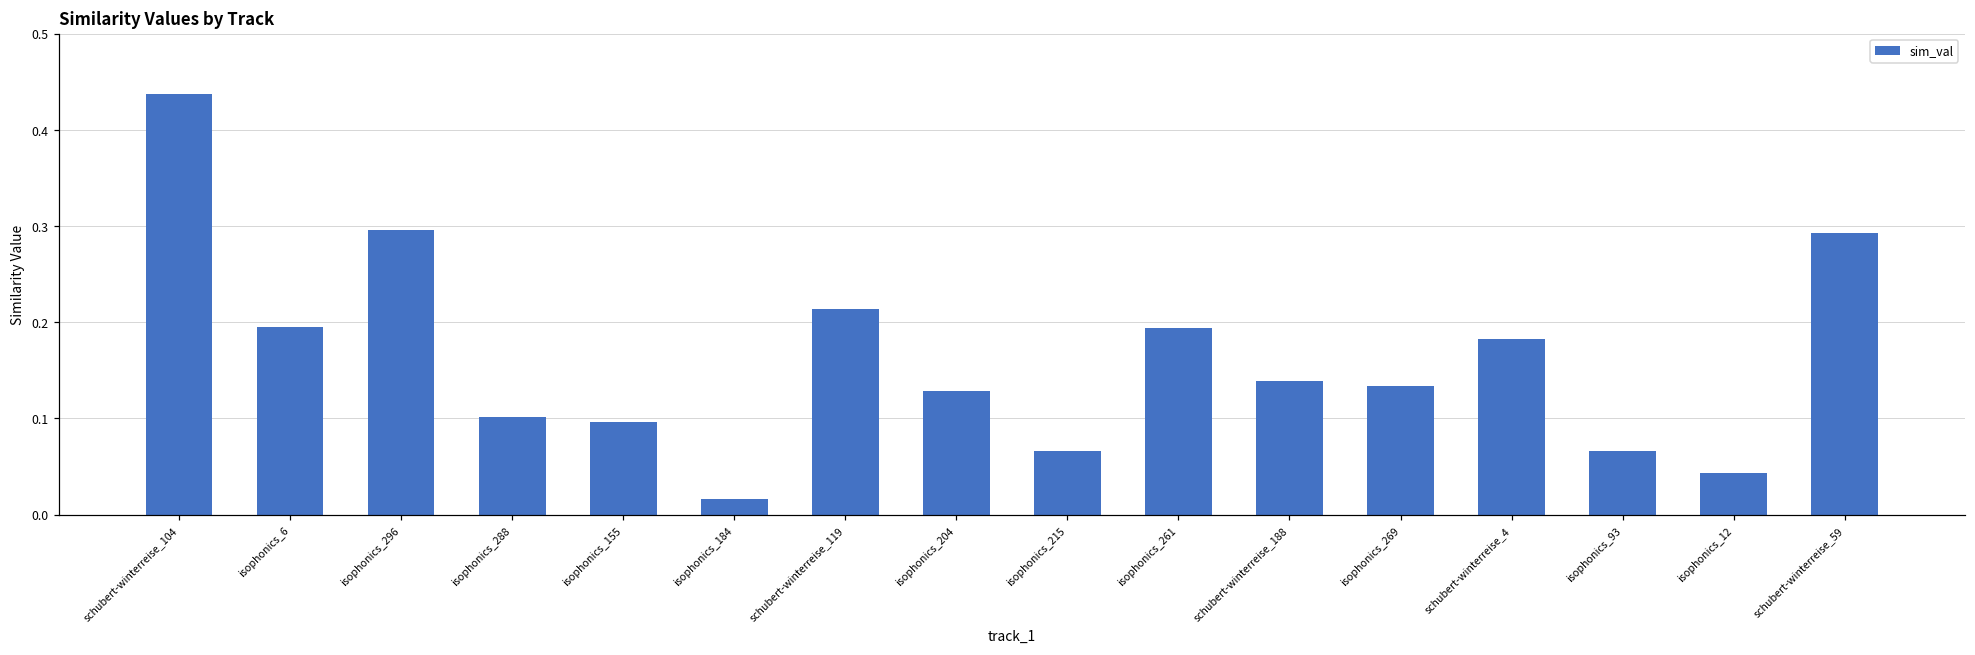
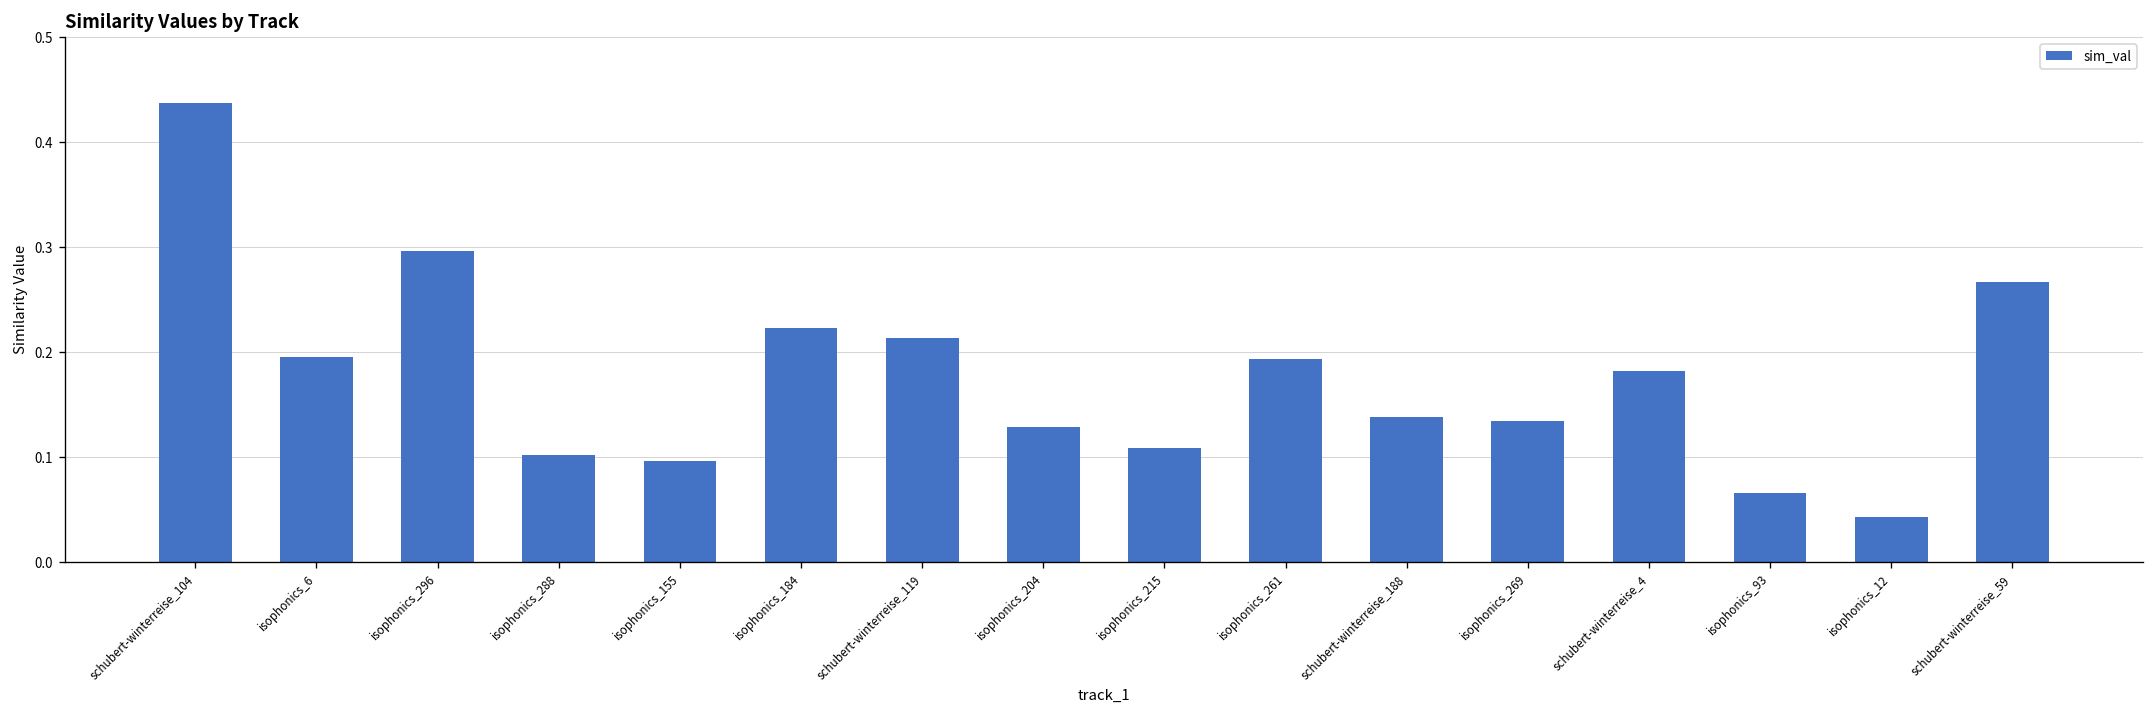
  {
    "schubert-winterreise_104": 0.44,
    "isophonics_6": 0.20,
    "isophonics_296": 0.30,
    "isophonics_288": 0.10,
    "isophonics_155": 0.10,
-   "isophonics_184": 0.02,
+   "isophonics_184": 0.22,
    "schubert-winterreise_119": 0.21,
    "isophonics_204": 0.13,
-   "isophonics_215": 0.07,
+   "isophonics_215": 0.11,
    "isophonics_261": 0.19,
    "schubert-winterreise_188": 0.14,
    "isophonics_269": 0.13,
    "schubert-winterreise_4": 0.18,
    "isophonics_93": 0.07,
    "isophonics_12": 0.04,
-   "schubert-winterreise_59": 0.29
+   "schubert-winterreise_59": 0.27
  }
